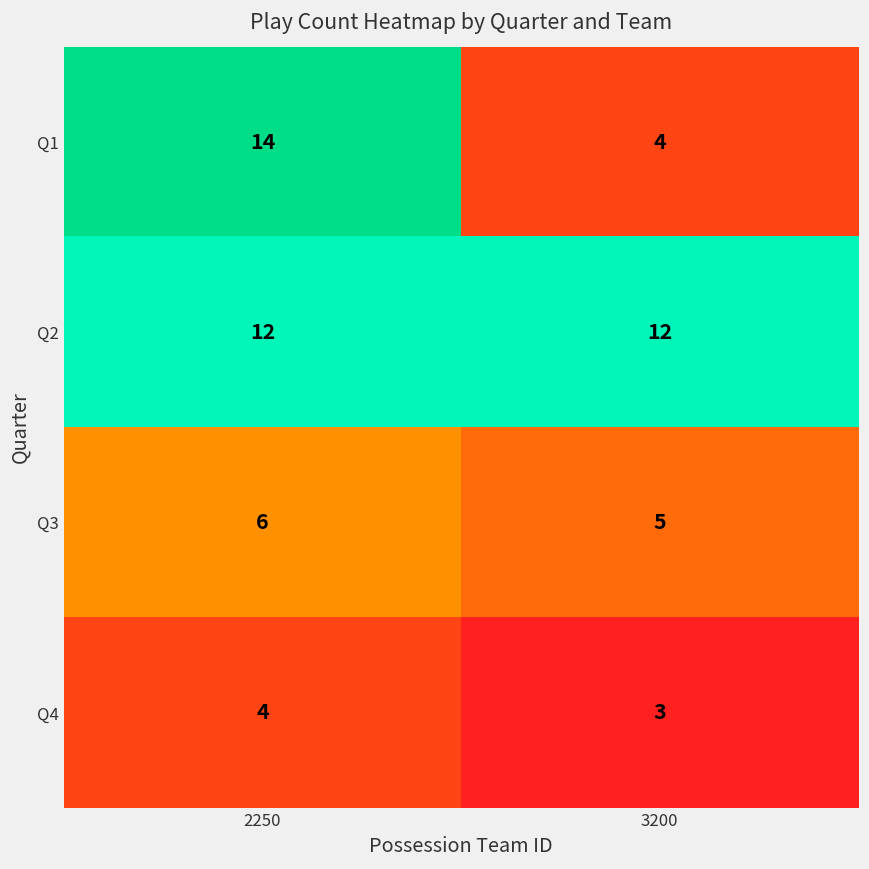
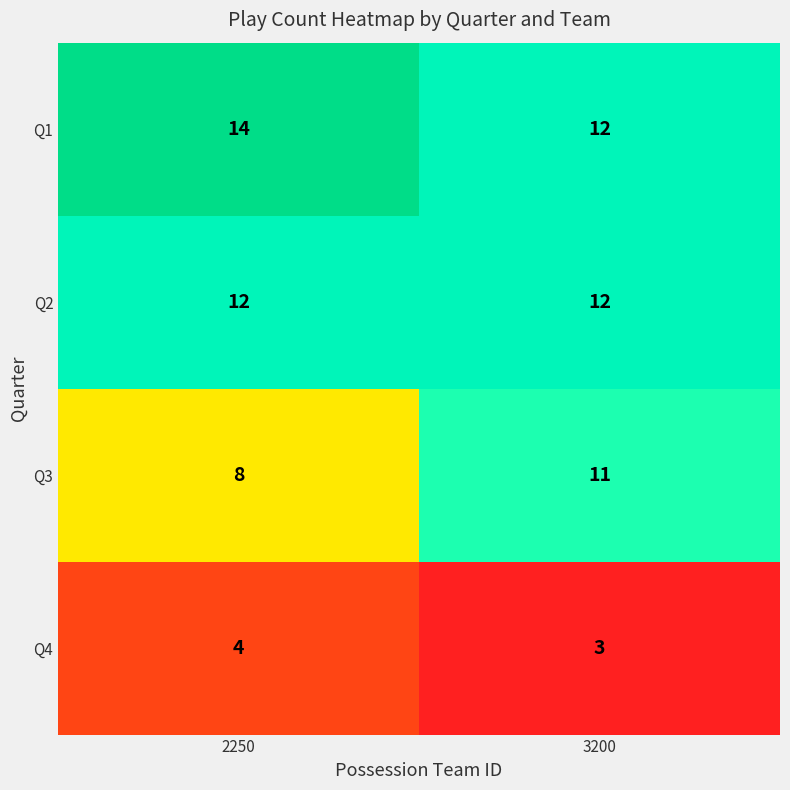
  {
    "Q1": {
      "2250": 14,
-     "3200": 4
+     "3200": 12
    },
    "Q2": {
      "2250": 12,
      "3200": 12
    },
    "Q3": {
-     "2250": 6,
-     "3200": 5
+     "2250": 8,
+     "3200": 11
    },
    "Q4": {
      "2250": 4,
      "3200": 3
    }
  }
